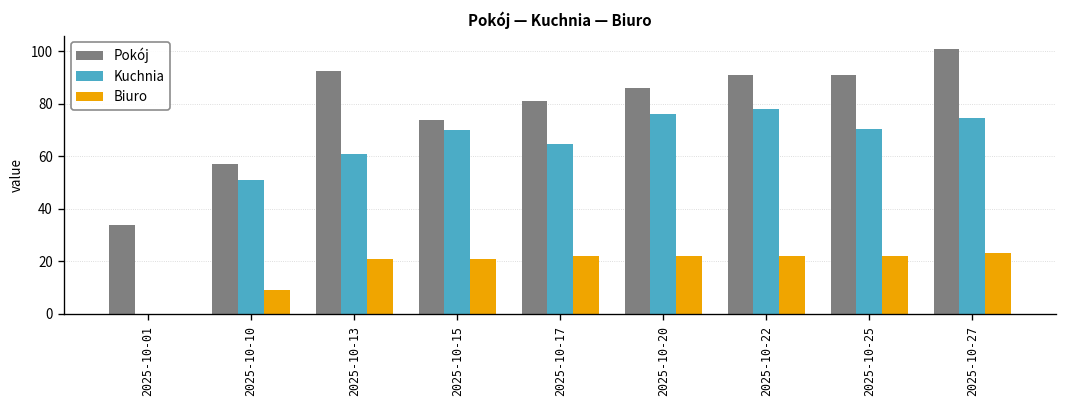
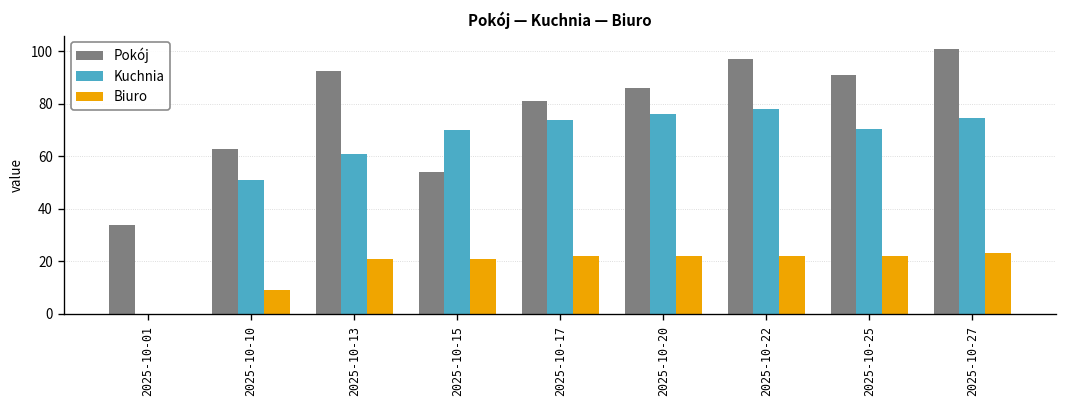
  {
    "Pokój": {
      "2025-10-01": 34,
-     "2025-10-10": 57,
+     "2025-10-10": 63,
      "2025-10-13": 93,
-     "2025-10-15": 74,
+     "2025-10-15": 54,
      "2025-10-17": 81,
      "2025-10-20": 86,
-     "2025-10-22": 91,
+     "2025-10-22": 97,
      "2025-10-25": 91,
      "2025-10-27": 101
    },
    "Kuchnia": {
      "2025-10-01": 0,
      "2025-10-10": 51,
      "2025-10-13": 61,
      "2025-10-15": 70,
-     "2025-10-17": 65,
+     "2025-10-17": 74,
      "2025-10-20": 76,
      "2025-10-22": 78,
      "2025-10-25": 71,
      "2025-10-27": 75
    },
    "Biuro": {
      "2025-10-01": 0,
      "2025-10-10": 9,
      "2025-10-13": 21,
      "2025-10-15": 21,
      "2025-10-17": 22,
      "2025-10-20": 22,
      "2025-10-22": 22,
      "2025-10-25": 22,
      "2025-10-27": 23
    }
  }
